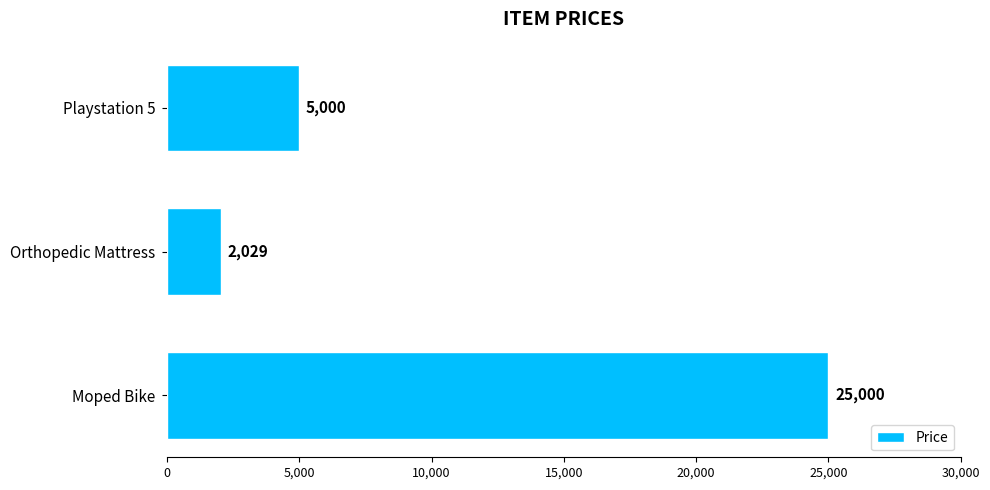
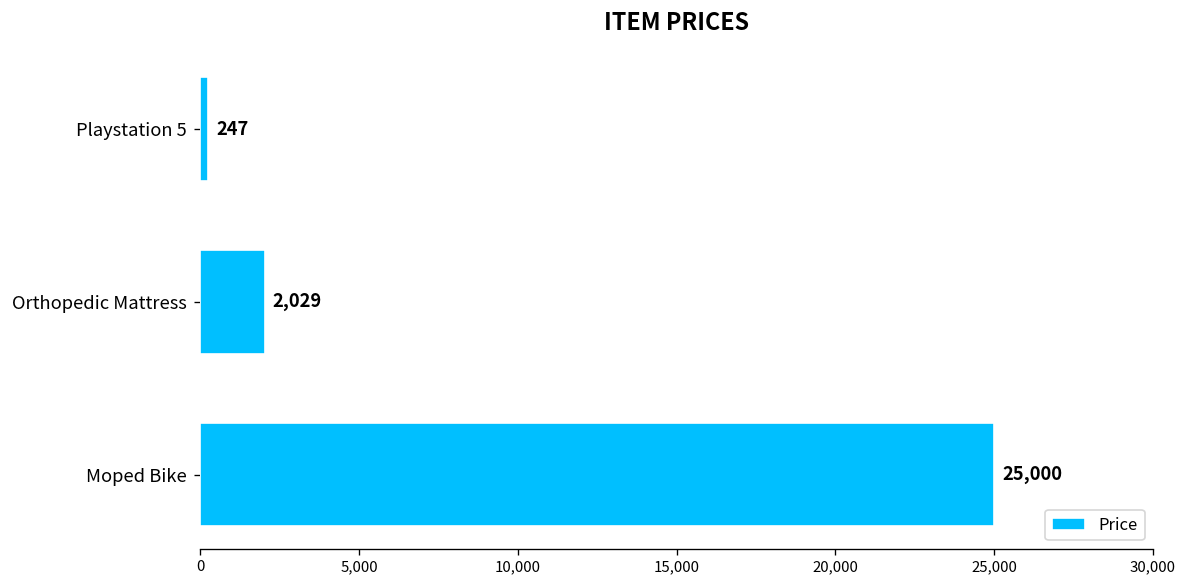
  {
-   "Playstation 5": "5,000",
+   "Playstation 5": "247",
    "Orthopedic Mattress": "2,029",
    "Moped Bike": "25,000"
  }
